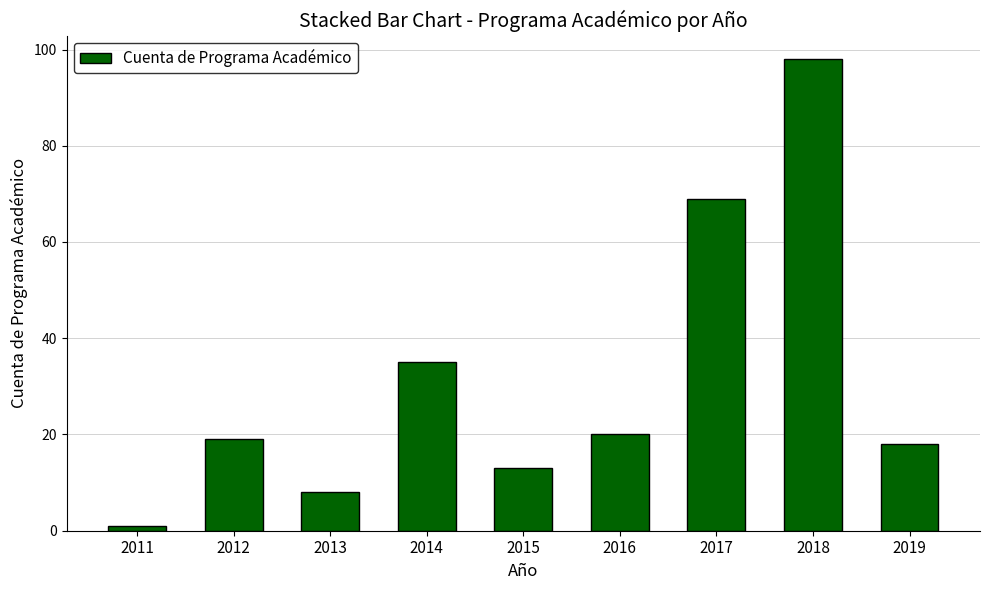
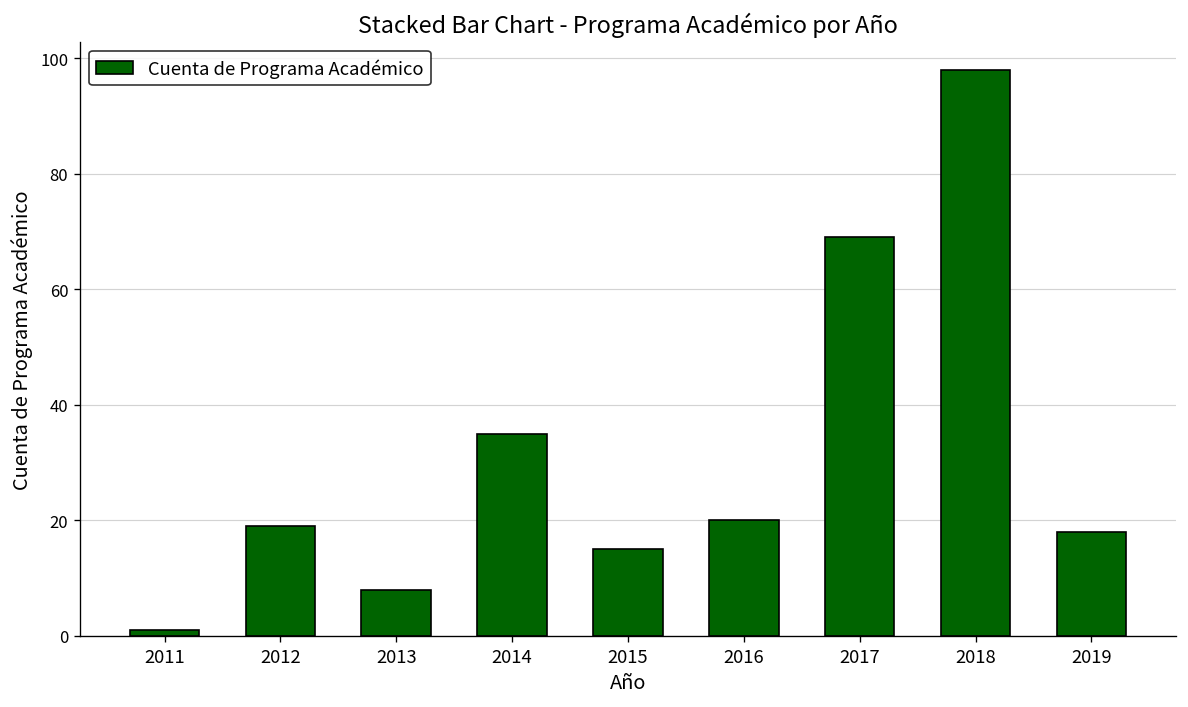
  {
    "2011": 1,
    "2012": 19,
    "2013": 8,
    "2014": 35,
-   "2015": 13,
+   "2015": 15,
    "2016": 20,
    "2017": 69,
    "2018": 98,
    "2019": 18
  }
